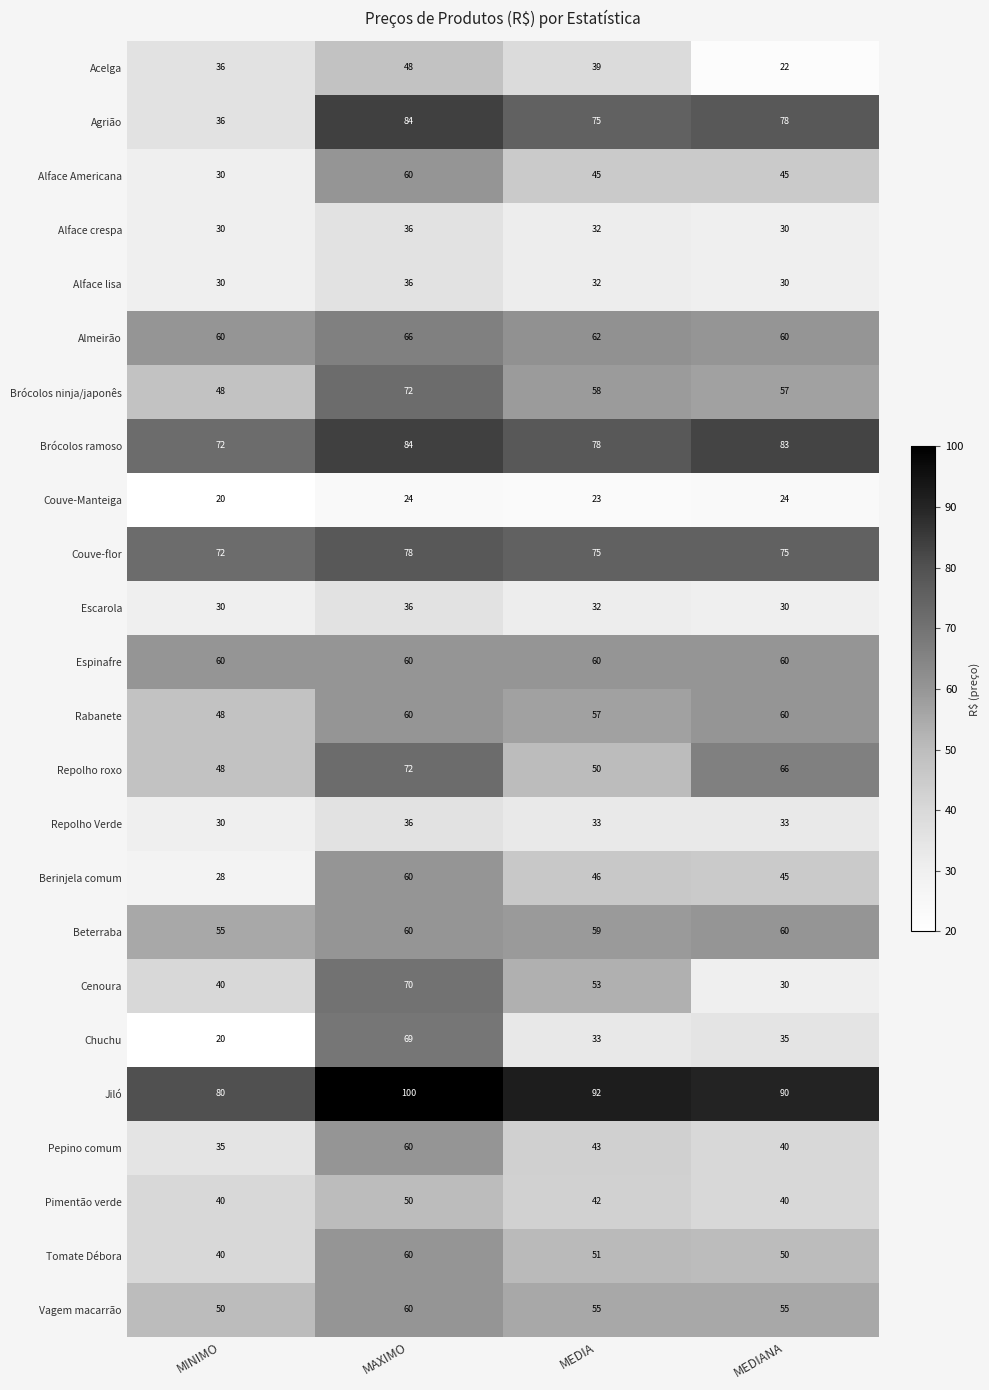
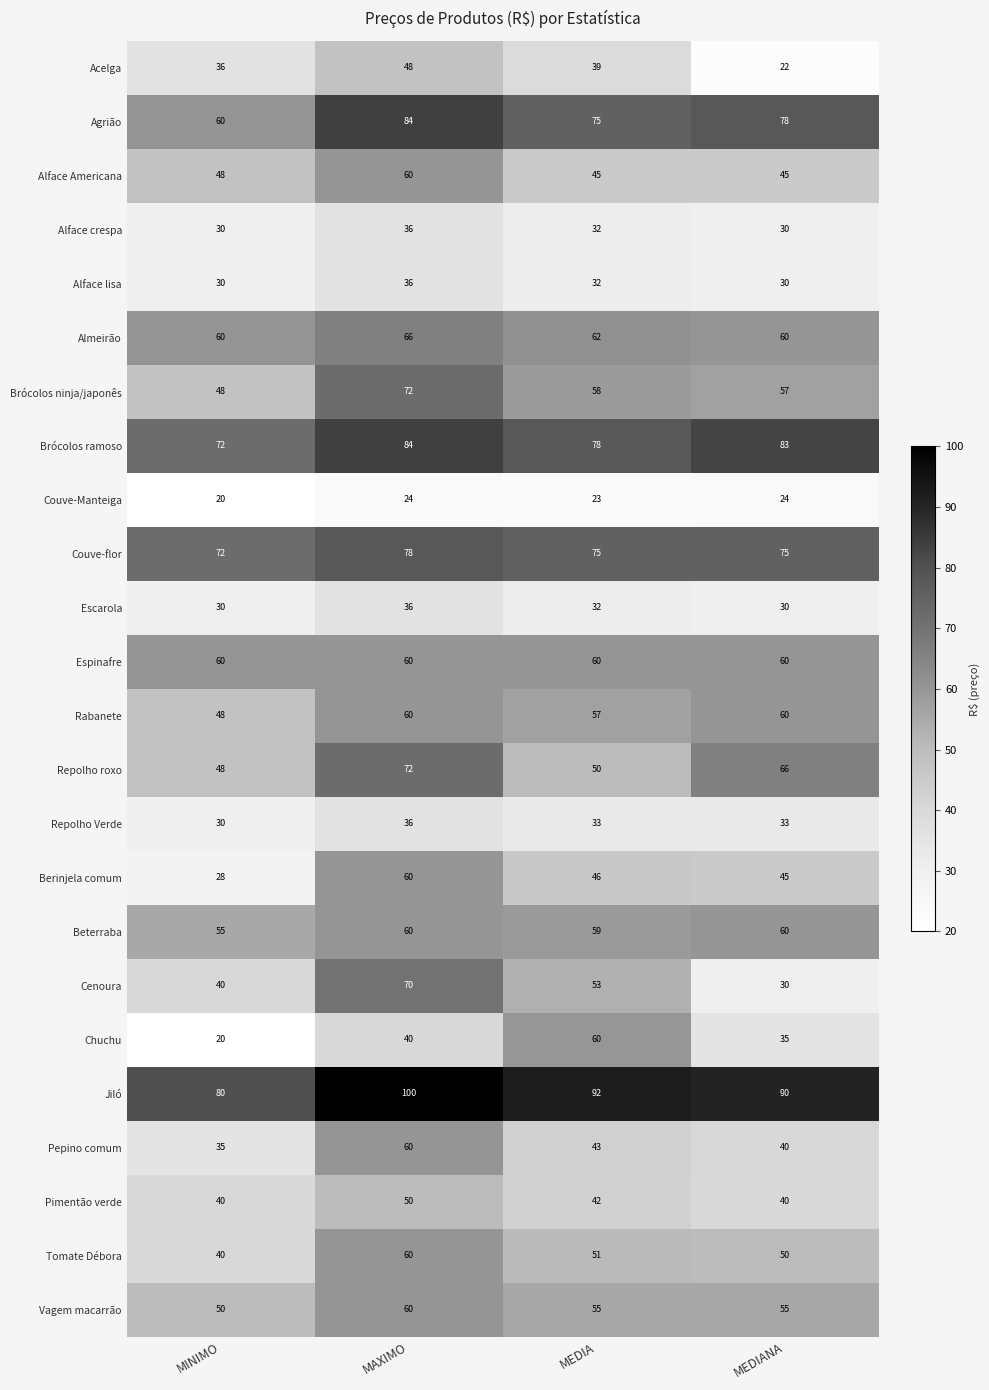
  {
    "Acelga": {
      "MINIMO": 36,
      "MAXIMO": 48,
      "MEDIA": 39,
      "MEDIANA": 22
    },
    "Agrião": {
-     "MINIMO": 36,
+     "MINIMO": 60,
      "MAXIMO": 84,
      "MEDIA": 75,
      "MEDIANA": 78
    },
    "Alface Americana": {
-     "MINIMO": 30,
+     "MINIMO": 48,
      "MAXIMO": 60,
      "MEDIA": 45,
      "MEDIANA": 45
    },
    "Alface crespa": {
      "MINIMO": 30,
      "MAXIMO": 36,
      "MEDIA": 32,
      "MEDIANA": 30
    },
    "Alface lisa": {
      "MINIMO": 30,
      "MAXIMO": 36,
      "MEDIA": 32,
      "MEDIANA": 30
    },
    "Almeirão": {
      "MINIMO": 60,
      "MAXIMO": 66,
      "MEDIA": 62,
      "MEDIANA": 60
    },
    "Brócolos ninja/japonês": {
      "MINIMO": 48,
      "MAXIMO": 72,
      "MEDIA": 58,
      "MEDIANA": 57
    },
    "Brócolos ramoso": {
      "MINIMO": 72,
      "MAXIMO": 84,
      "MEDIA": 78,
      "MEDIANA": 83
    },
    "Couve-Manteiga": {
      "MINIMO": 20,
      "MAXIMO": 24,
      "MEDIA": 23,
      "MEDIANA": 24
    },
    "Couve-flor": {
      "MINIMO": 72,
      "MAXIMO": 78,
      "MEDIA": 75,
      "MEDIANA": 75
    },
    "Escarola": {
      "MINIMO": 30,
      "MAXIMO": 36,
      "MEDIA": 32,
      "MEDIANA": 30
    },
    "Espinafre": {
      "MINIMO": 60,
      "MAXIMO": 60,
      "MEDIA": 60,
      "MEDIANA": 60
    },
    "Rabanete": {
      "MINIMO": 48,
      "MAXIMO": 60,
      "MEDIA": 57,
      "MEDIANA": 60
    },
    "Repolho roxo": {
      "MINIMO": 48,
      "MAXIMO": 72,
      "MEDIA": 50,
      "MEDIANA": 66
    },
    "Repolho Verde": {
      "MINIMO": 30,
      "MAXIMO": 36,
      "MEDIA": 33,
      "MEDIANA": 33
    },
    "Berinjela comum": {
      "MINIMO": 28,
      "MAXIMO": 60,
      "MEDIA": 46,
      "MEDIANA": 45
    },
    "Beterraba": {
      "MINIMO": 55,
      "MAXIMO": 60,
      "MEDIA": 59,
      "MEDIANA": 60
    },
    "Cenoura": {
      "MINIMO": 40,
      "MAXIMO": 70,
      "MEDIA": 53,
      "MEDIANA": 30
    },
    "Chuchu": {
      "MINIMO": 20,
-     "MAXIMO": 69,
-     "MEDIA": 33,
+     "MAXIMO": 40,
+     "MEDIA": 60,
      "MEDIANA": 35
    },
    "Jiló": {
      "MINIMO": 80,
      "MAXIMO": 100,
      "MEDIA": 92,
      "MEDIANA": 90
    },
    "Pepino comum": {
      "MINIMO": 35,
      "MAXIMO": 60,
      "MEDIA": 43,
      "MEDIANA": 40
    },
    "Pimentão verde": {
      "MINIMO": 40,
      "MAXIMO": 50,
      "MEDIA": 42,
      "MEDIANA": 40
    },
    "Tomate Débora": {
      "MINIMO": 40,
      "MAXIMO": 60,
      "MEDIA": 51,
      "MEDIANA": 50
    },
    "Vagem macarrão": {
      "MINIMO": 50,
      "MAXIMO": 60,
      "MEDIA": 55,
      "MEDIANA": 55
    }
  }
